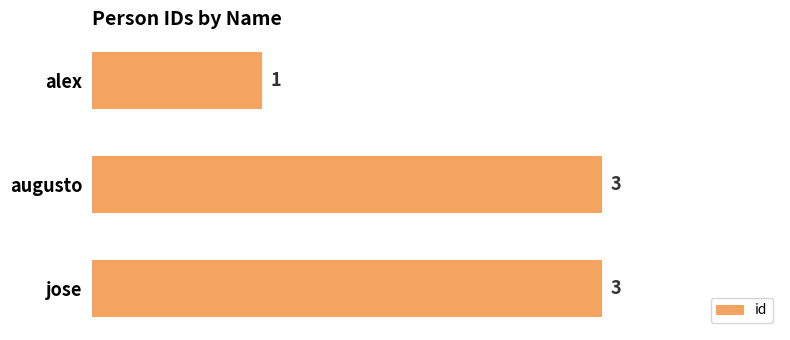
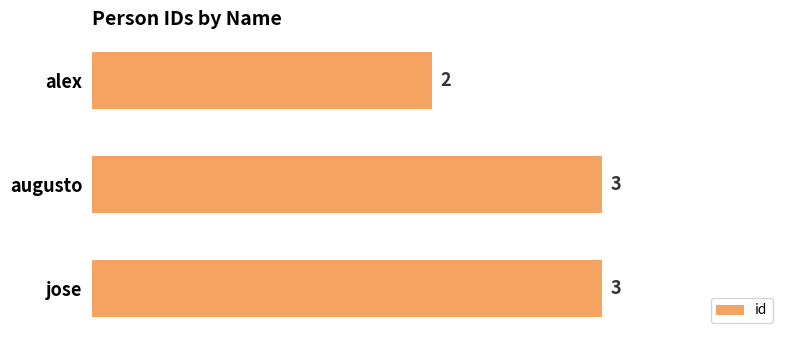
  {
-   "alex": 1,
+   "alex": 2,
    "augusto": 3,
    "jose": 3
  }
